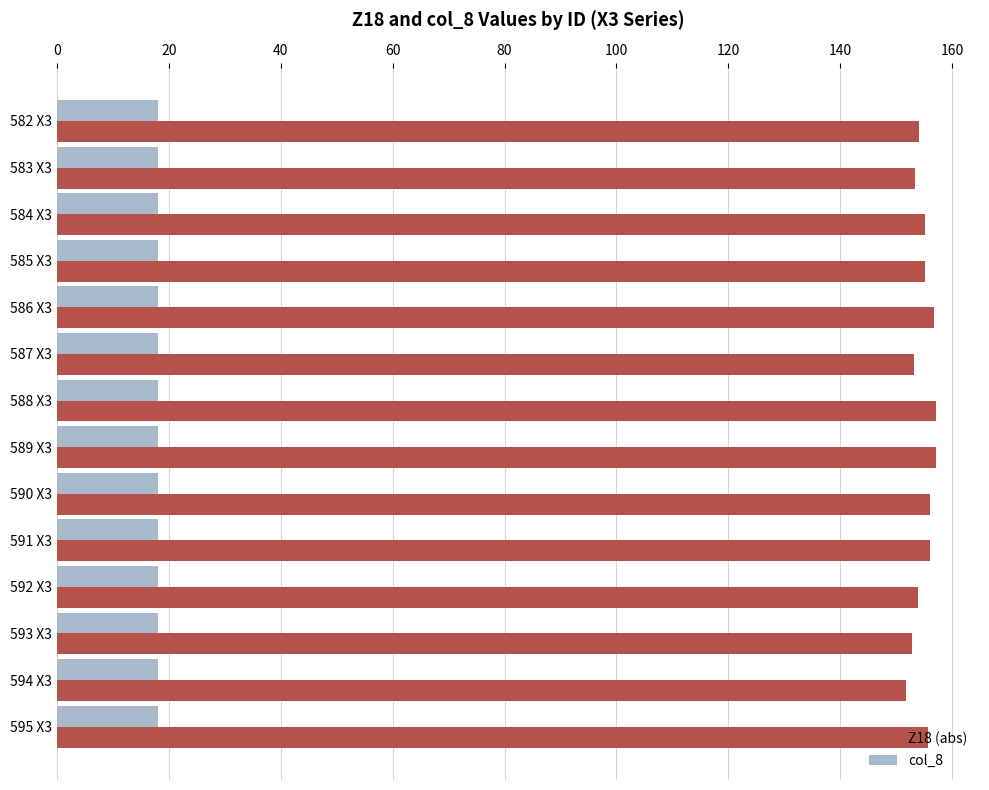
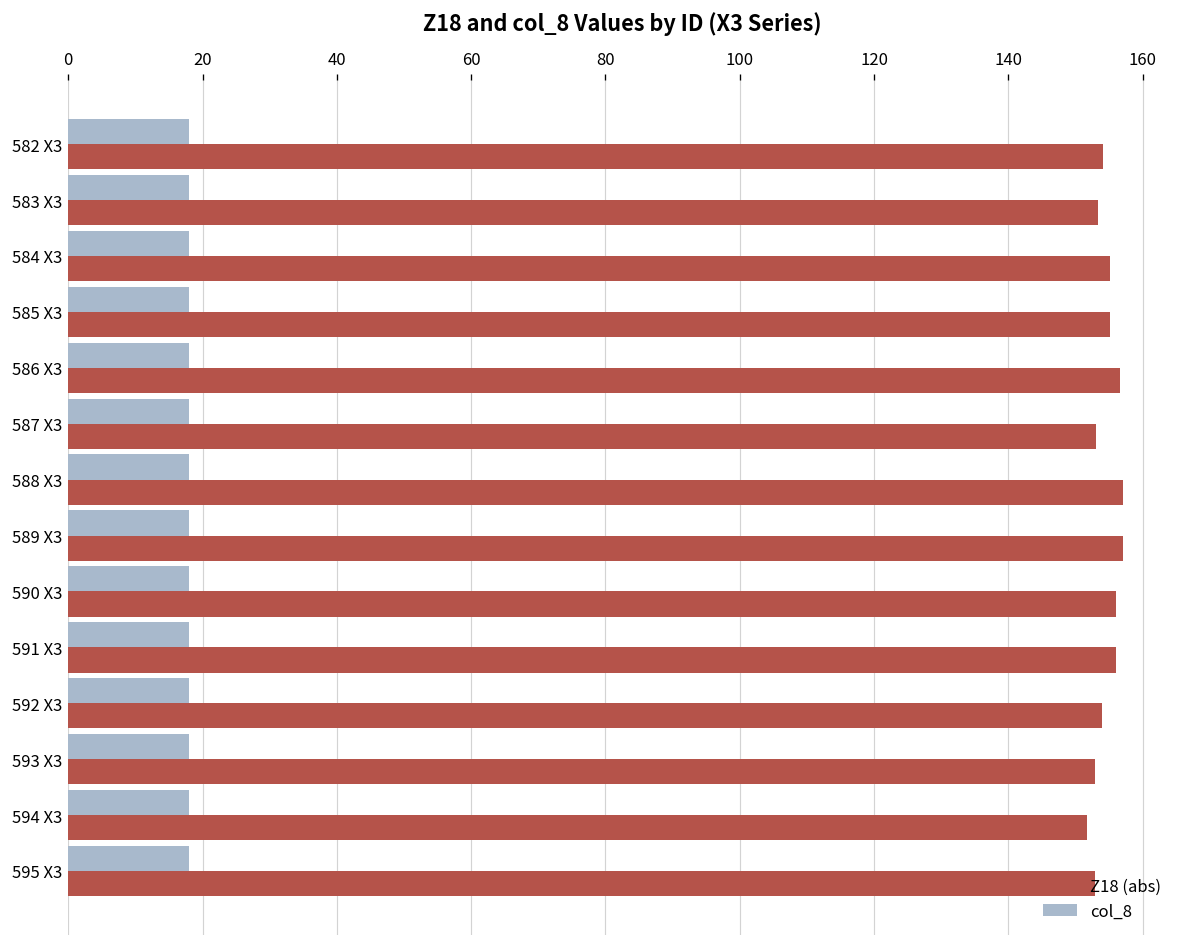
  {
    "Z18 (abs)": {
      "582 X3": 154,
      "583 X3": 153,
      "584 X3": 155,
      "585 X3": 155,
      "586 X3": 157,
      "587 X3": 153,
      "588 X3": 157,
      "589 X3": 157,
      "590 X3": 156,
      "591 X3": 156,
      "592 X3": 154,
      "593 X3": 153,
      "594 X3": 152,
-     "595 X3": 156
+     "595 X3": 153
    },
    "col_8": {
      "582 X3": 18,
      "583 X3": 18,
      "584 X3": 18,
      "585 X3": 18,
      "586 X3": 18,
      "587 X3": 18,
      "588 X3": 18,
      "589 X3": 18,
      "590 X3": 18,
      "591 X3": 18,
      "592 X3": 18,
      "593 X3": 18,
      "594 X3": 18,
      "595 X3": 18
    }
  }
